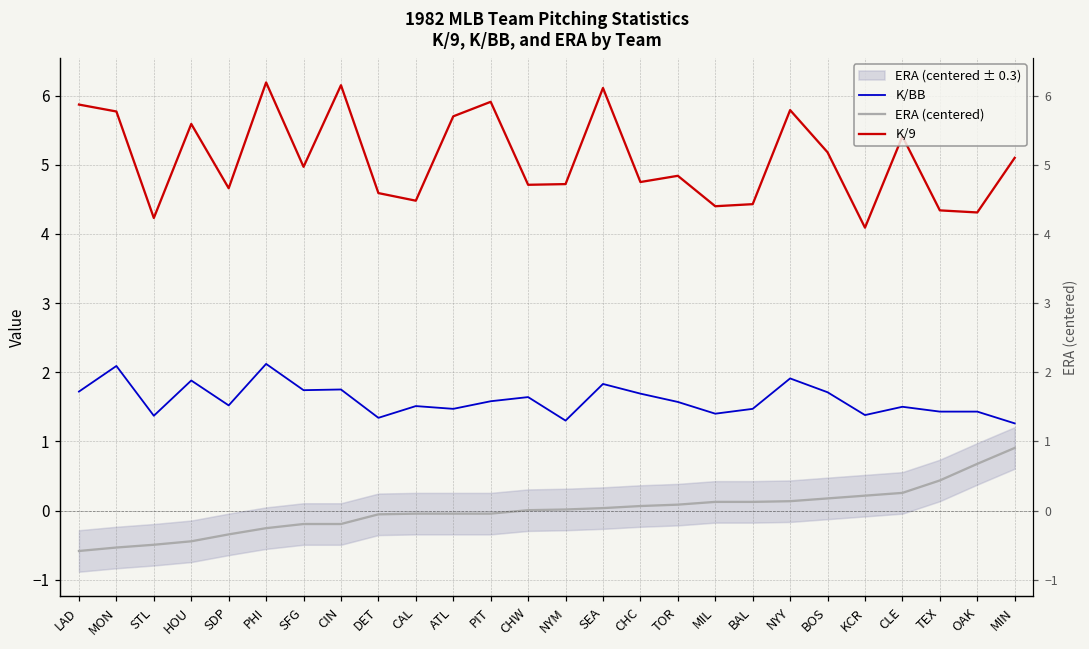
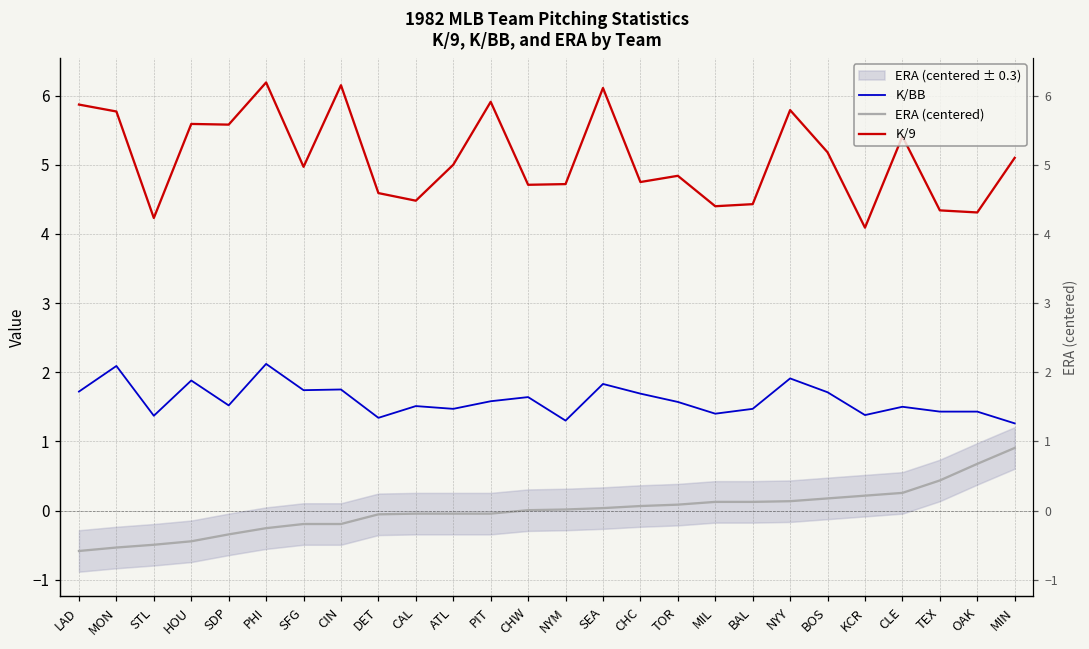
  {
    "K/BB": {
      "LAD": 1.7,
      "MON": 2.1,
      "STL": 1.4,
      "HOU": 1.9,
      "SDP": 1.5,
      "PHI": 2.1,
      "SFG": 1.7,
      "CIN": 1.8,
      "DET": 1.3,
      "CAL": 1.5,
      "ATL": 1.5,
      "PIT": 1.6,
      "CHW": 1.6,
      "NYM": 1.3,
      "SEA": 1.8,
      "CHC": 1.7,
      "TOR": 1.6,
      "MIL": 1.4,
      "BAL": 1.5,
      "NYY": 1.9,
      "BOS": 1.7,
      "KCR": 1.4,
      "CLE": 1.5,
      "TEX": 1.4,
      "OAK": 1.4,
      "MIN": 1.3
    },
    "K/9": {
      "LAD": 5.9,
      "MON": 5.8,
      "STL": 4.2,
      "HOU": 5.6,
-     "SDP": 4.7,
+     "SDP": 5.6,
      "PHI": 6.2,
      "SFG": 5.0,
      "CIN": 6.2,
      "DET": 4.6,
      "CAL": 4.5,
-     "ATL": 5.7,
+     "ATL": 5.0,
      "PIT": 5.9,
      "CHW": 4.7,
      "NYM": 4.7,
      "SEA": 6.1,
      "CHC": 4.8,
      "TOR": 4.8,
      "MIL": 4.4,
      "BAL": 4.4,
      "NYY": 5.8,
      "BOS": 5.2,
      "KCR": 4.1,
      "TEX": 4.3,
      "OAK": 4.3,
      "MIN": 5.1
    }
  }
